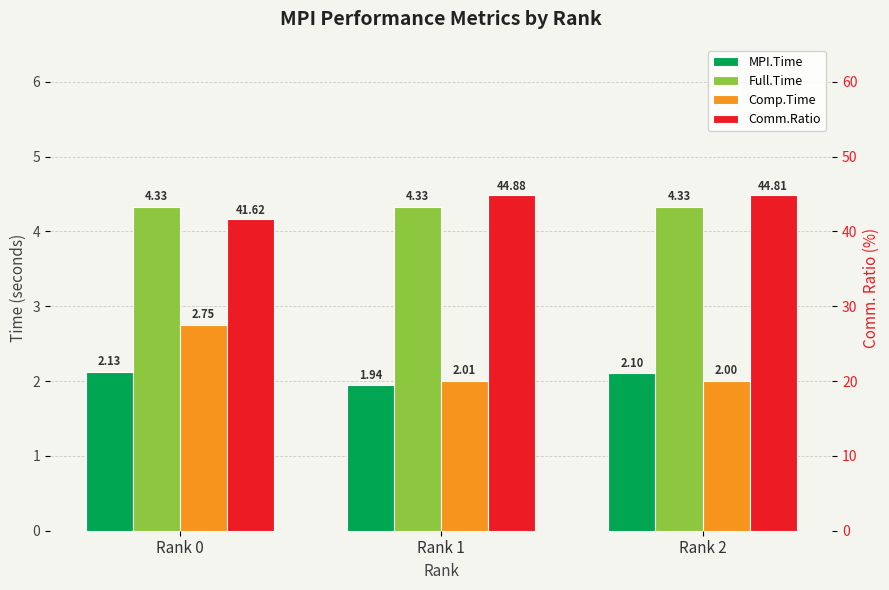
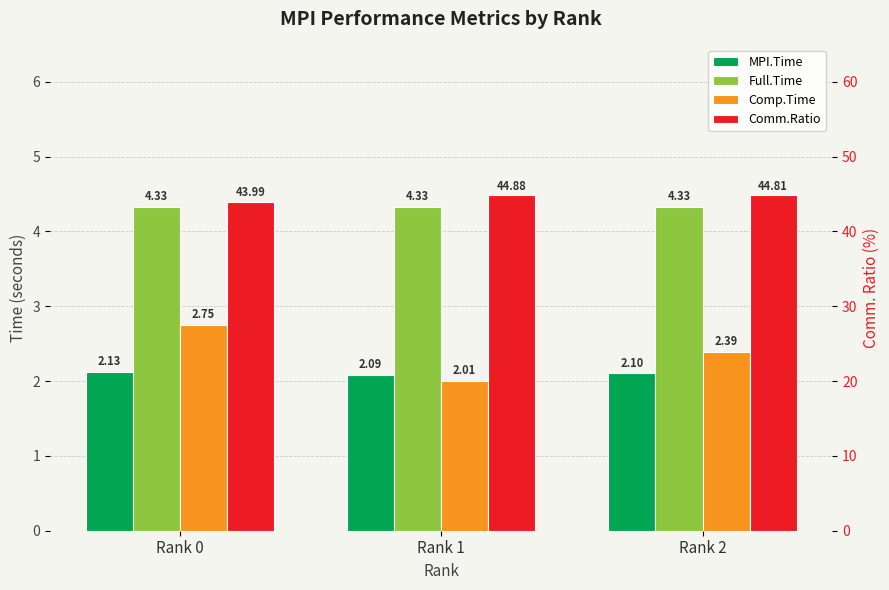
  {
    "MPI.Time": {
      "Rank 0": 2.13,
-     "Rank 1": 1.94,
+     "Rank 1": 2.09,
      "Rank 2": 2.10
    },
    "Full.Time": {
      "Rank 0": 4.33,
      "Rank 1": 4.33,
      "Rank 2": 4.33
    },
    "Comp.Time": {
      "Rank 0": 2.75,
      "Rank 1": 2.01,
-     "Rank 2": 2.00
+     "Rank 2": 2.39
    },
    "Comm.Ratio": {
-     "Rank 0": 41.62,
+     "Rank 0": 43.99,
      "Rank 1": 44.88,
      "Rank 2": 44.81
    }
  }
